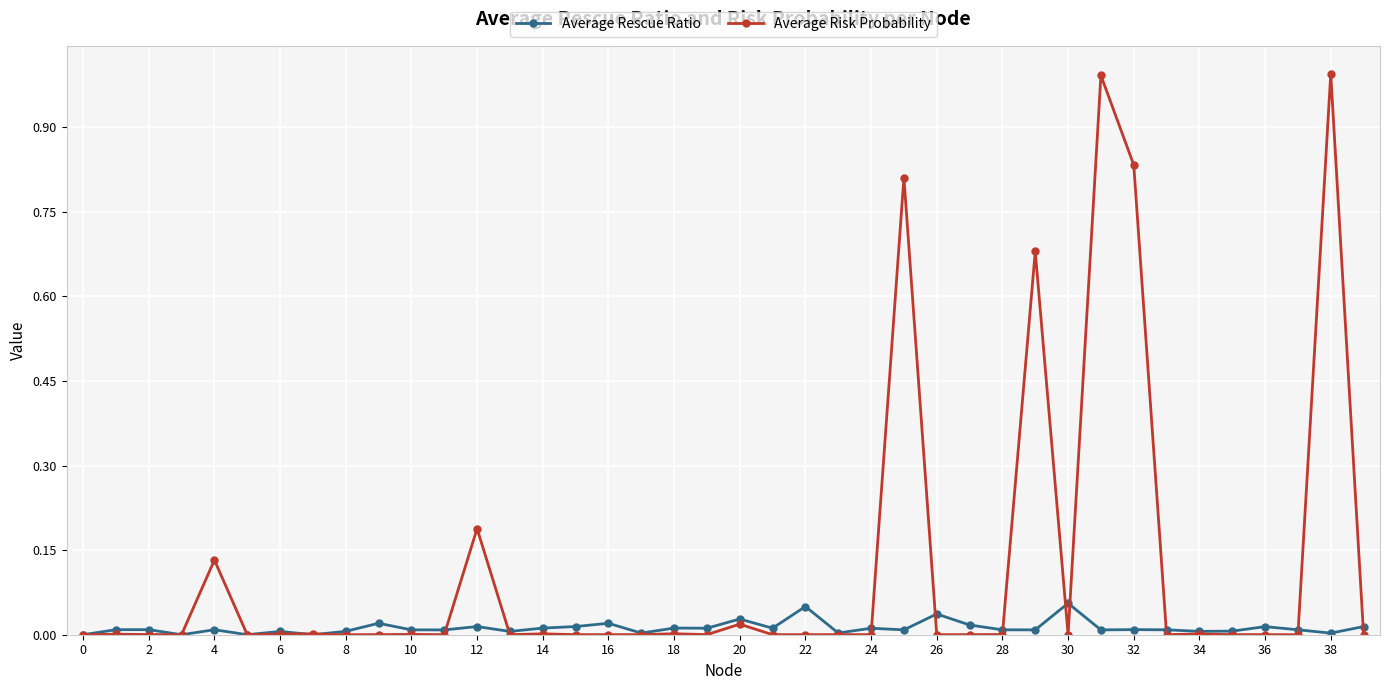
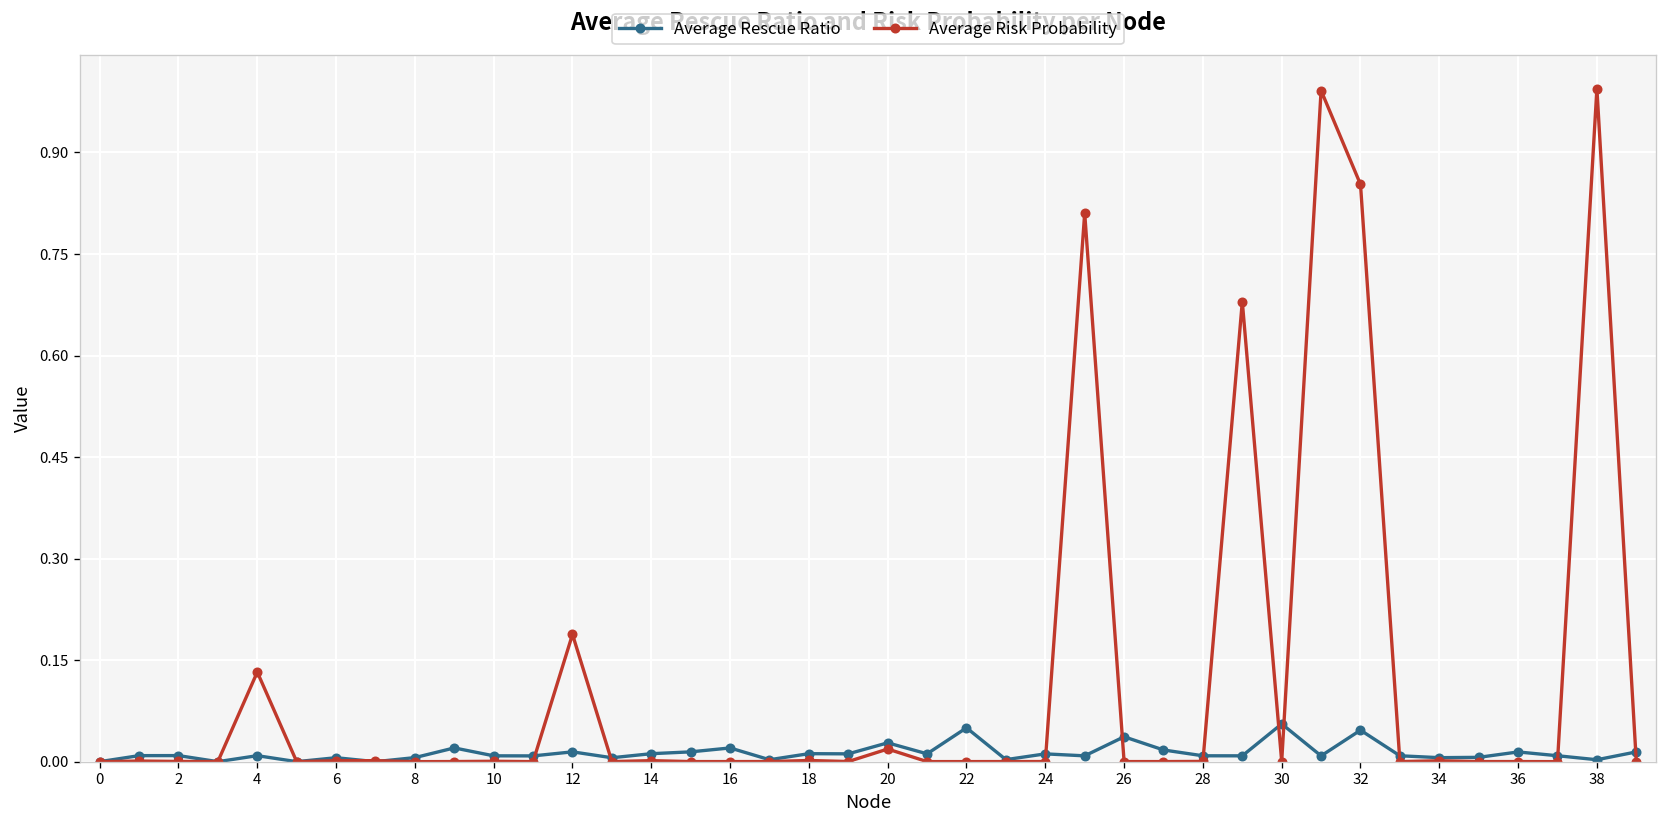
  {
    "Average Rescue Ratio": {
      "2": 0.01,
      "4": 0.01,
      "8": 0.01,
      "10": 0.01,
      "12": 0.01,
      "14": 0.01,
      "16": 0.02,
      "18": 0.01,
      "20": 0.03,
      "22": 0.05,
      "24": 0.01,
      "26": 0.04,
      "28": 0.01,
      "30": 0.06,
-     "32": 0.01,
+     "32": 0.05,
      "34": 0.01,
      "36": 0.01,
      "38": 0.00
    },
    "Average Risk Probability": {
      "2": 0.00,
      "4": 0.13,
      "8": 0.00,
      "10": 0.00,
      "12": 0.19,
      "14": 0.00,
      "16": 0.00,
      "18": 0.00,
      "20": 0.02,
      "22": 0.00,
      "24": 0.00,
      "26": 0.00,
      "28": 0.00,
      "30": 0.00,
-     "32": 0.83,
+     "32": 0.85,
      "34": 0.00,
      "36": 0.00,
      "38": 0.99
    }
  }
